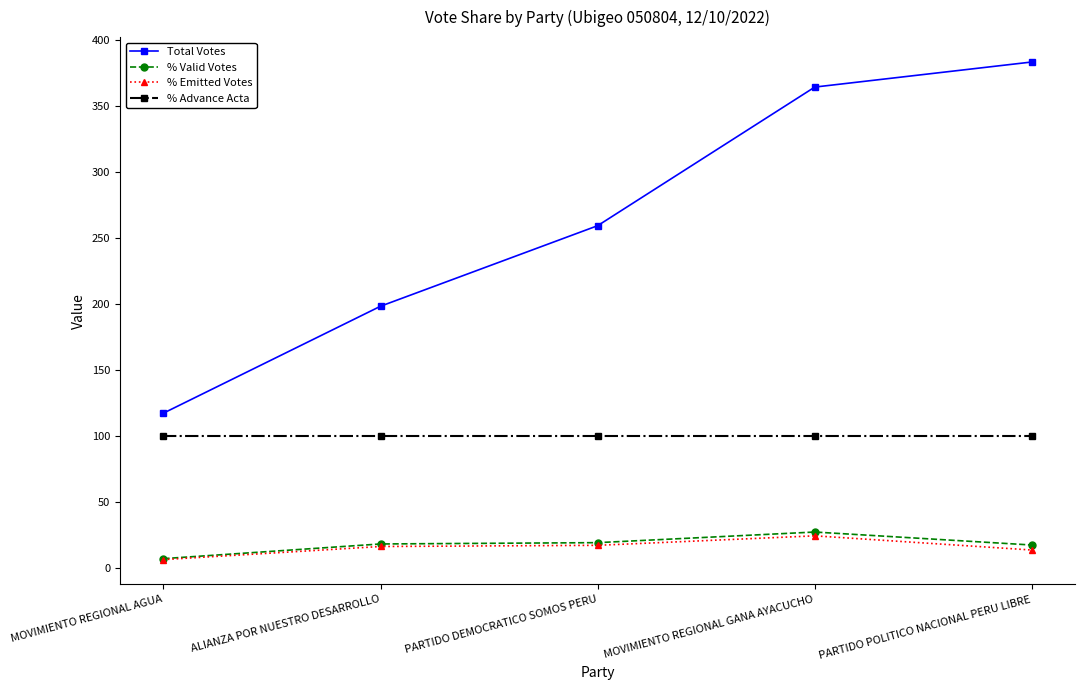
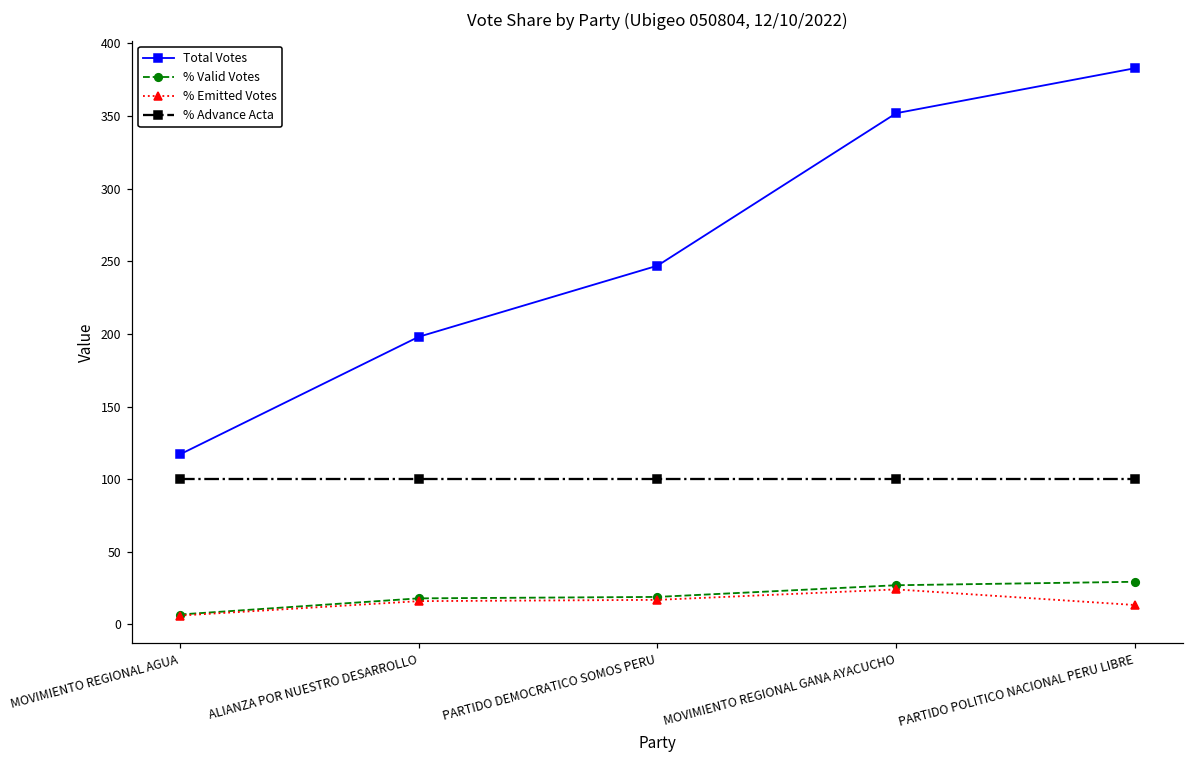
  {
    "Total Votes": {
      "MOVIMIENTO REGIONAL AGUA": 117,
      "ALIANZA POR NUESTRO DESARROLLO": 198,
-     "PARTIDO DEMOCRATICO SOMOS PERU": 259,
-     "MOVIMIENTO REGIONAL GANA AYACUCHO": 364,
+     "PARTIDO DEMOCRATICO SOMOS PERU": 247,
+     "MOVIMIENTO REGIONAL GANA AYACUCHO": 352,
      "PARTIDO POLITICO NACIONAL PERU LIBRE": 383
    },
    "% Valid Votes": {
      "PARTIDO DEMOCRATICO SOMOS PERU": 19,
      "MOVIMIENTO REGIONAL GANA AYACUCHO": 27,
-     "PARTIDO POLITICO NACIONAL PERU LIBRE": 17
+     "PARTIDO POLITICO NACIONAL PERU LIBRE": 29
    },
    "% Emitted Votes": {
      "PARTIDO DEMOCRATICO SOMOS PERU": 17,
      "MOVIMIENTO REGIONAL GANA AYACUCHO": 24,
      "PARTIDO POLITICO NACIONAL PERU LIBRE": 13
    },
    "% Advance Acta": {
      "MOVIMIENTO REGIONAL AGUA": 100,
      "ALIANZA POR NUESTRO DESARROLLO": 100,
      "PARTIDO DEMOCRATICO SOMOS PERU": 100,
      "MOVIMIENTO REGIONAL GANA AYACUCHO": 100,
      "PARTIDO POLITICO NACIONAL PERU LIBRE": 100
    }
  }
